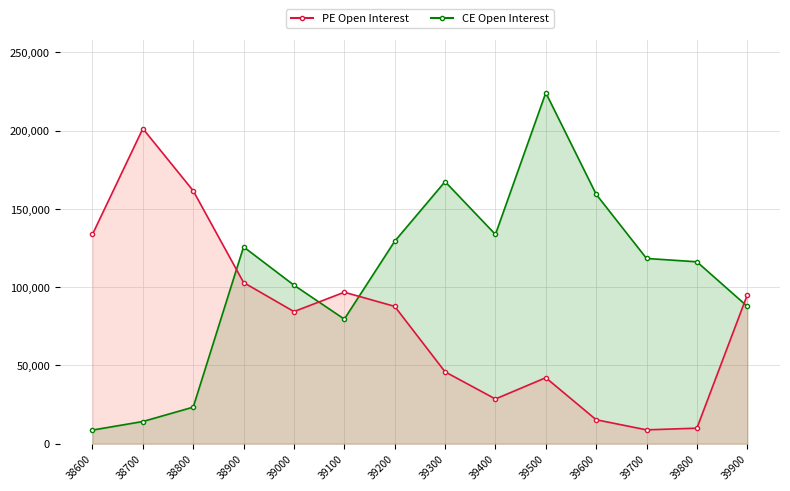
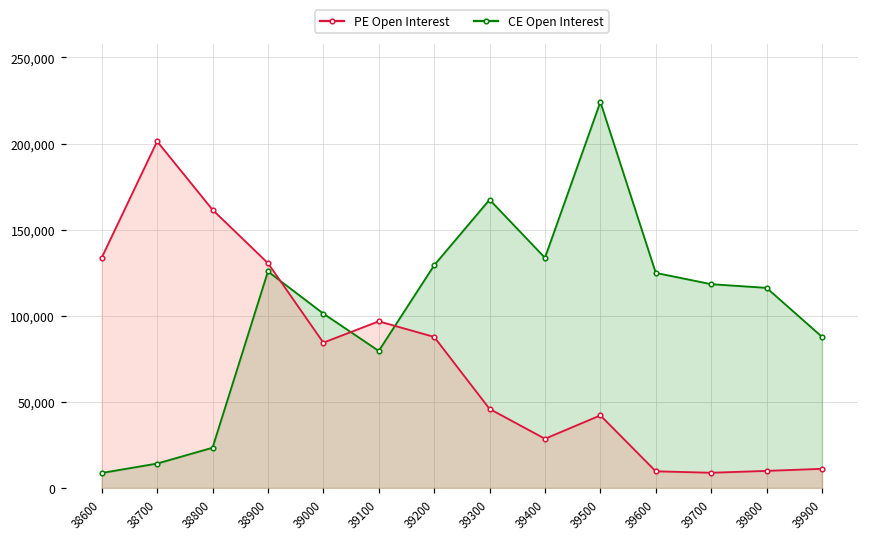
  {
    "CE Open Interest": {
      "38600": "9,000",
      "38700": "14,000",
      "38800": "23,000",
      "38900": "126,000",
      "39000": "101,000",
      "39100": "80,000",
      "39200": "129,000",
      "39300": "167,000",
      "39400": "134,000",
      "39500": "224,000",
-     "39600": "159,000",
+     "39600": "125,000",
      "39700": "118,000",
      "39800": "116,000",
      "39900": "88,000"
    },
    "PE Open Interest": {
      "38600": "134,000",
      "38700": "201,000",
      "38800": "162,000",
-     "38900": "103,000",
+     "38900": "131,000",
      "39000": "84,000",
      "39100": "97,000",
      "39200": "88,000",
      "39300": "46,000",
      "39400": "29,000",
      "39500": "42,000",
-     "39600": "15,000",
+     "39600": "10,000",
      "39700": "9,000",
      "39800": "10,000",
-     "39900": "95,000"
+     "39900": "11,000"
    }
  }
